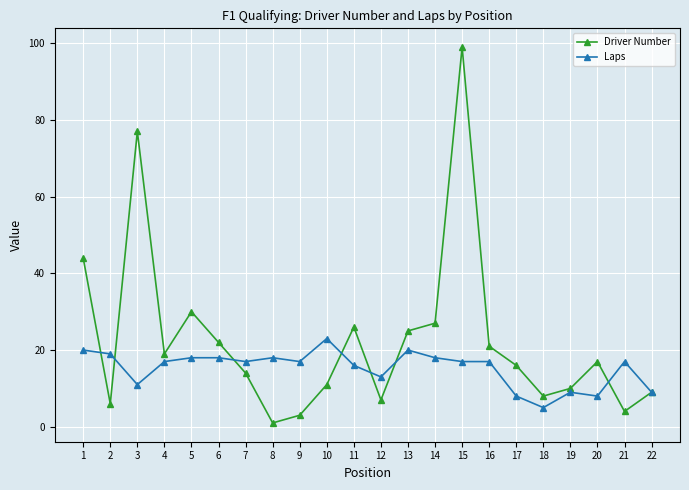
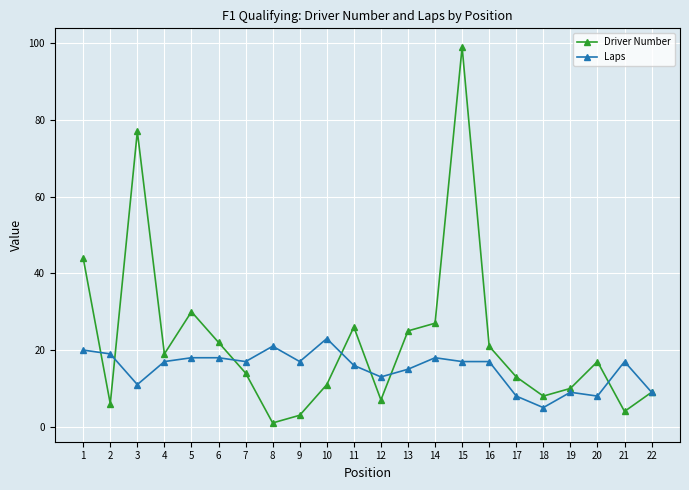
  {
    "Driver Number": {
      "1": 44,
      "2": 6,
      "3": 77,
      "4": 19,
      "5": 30,
      "6": 22,
      "7": 14,
      "8": 1,
      "9": 3,
      "10": 11,
      "11": 26,
      "12": 7,
      "13": 25,
      "14": 27,
      "15": 99,
      "16": 21,
-     "17": 16,
+     "17": 13,
      "18": 8,
      "19": 10,
      "20": 17,
      "21": 4
    },
    "Laps": {
      "1": 20,
      "2": 19,
      "3": 11,
      "4": 17,
      "5": 18,
      "6": 18,
      "7": 17,
-     "8": 18,
+     "8": 21,
      "9": 17,
      "10": 23,
      "11": 16,
      "12": 13,
-     "13": 20,
+     "13": 15,
      "14": 18,
      "15": 17,
      "16": 17,
      "17": 8,
      "18": 5,
      "19": 9,
      "20": 8,
      "21": 17
    }
  }
